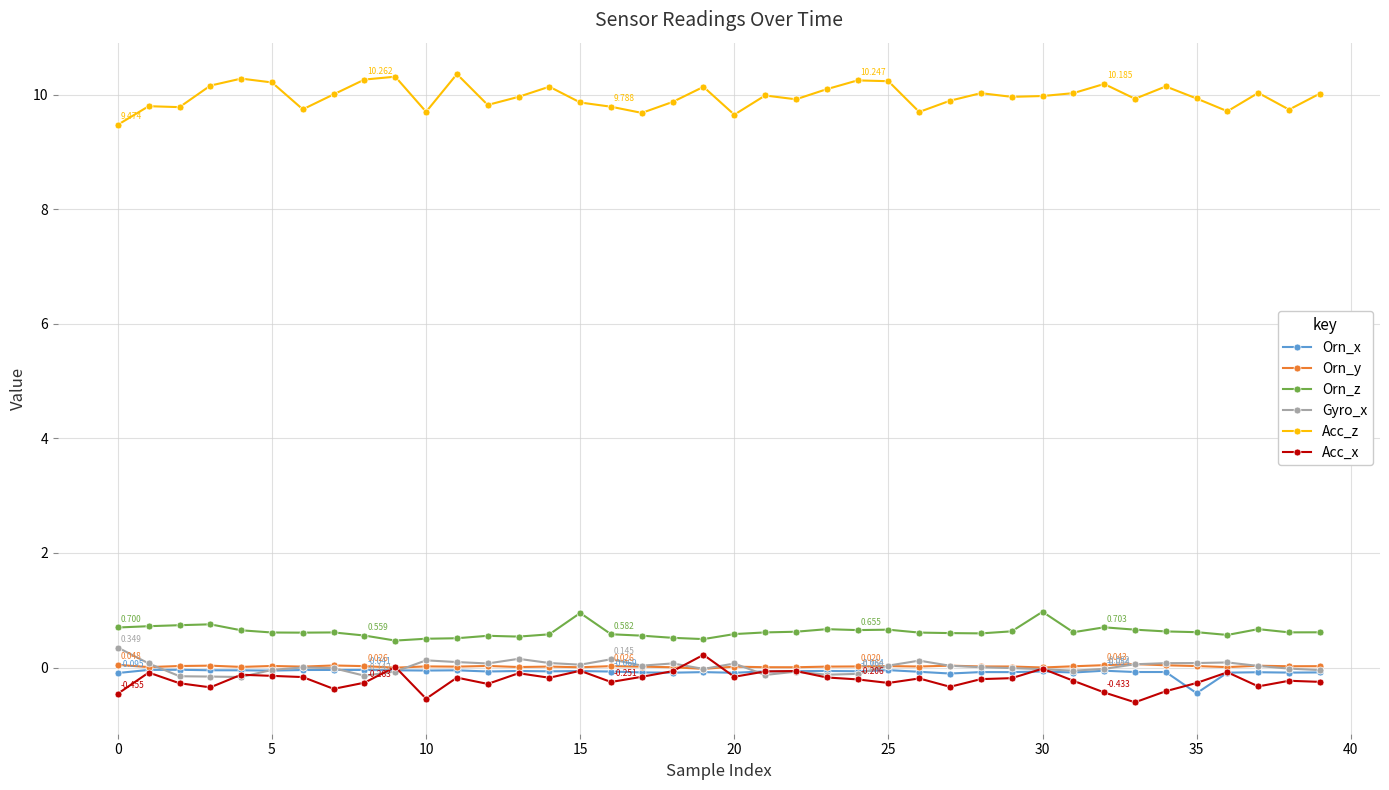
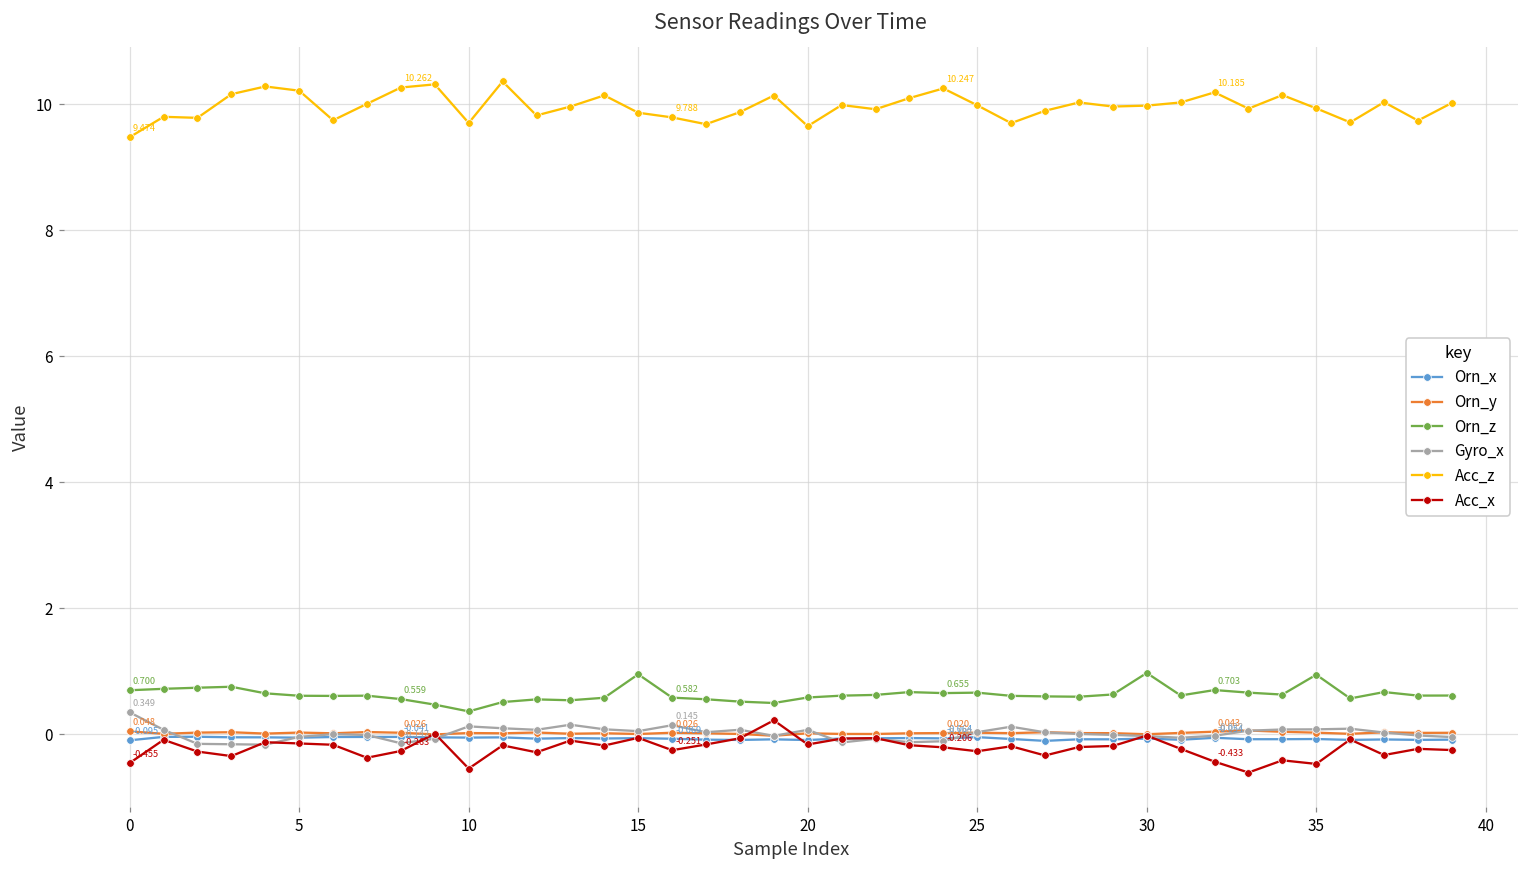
  {
    "Orn_x": {
      "10": -0.1,
      "20": -0.1,
      "25": 0.0,
-     "35": -0.4
+     "35": -0.1
    },
    "Orn_y": {
      "0": 0.048
    },
    "Orn_z": {
      "5": 0.6,
-     "10": 0.5,
+     "10": 0.4,
      "15": 1.0,
      "20": 0.6,
      "25": 0.7,
      "30": 1.0,
-     "35": 0.6
+     "35": 0.9
    },
    "Gyro_x": {
      "0": 0.349
    },
    "Acc_z": {
      "5": 10.2,
      "10": 9.7,
      "15": 9.9,
      "20": 9.6,
-     "25": 10.2,
+     "25": 10.0,
      "30": 10.0,
      "35": 9.9
    },
    "Acc_x": {
      "5": -0.1,
      "10": -0.5,
      "20": -0.2,
      "25": -0.3,
-     "35": -0.3
+     "35": -0.5
    }
  }
